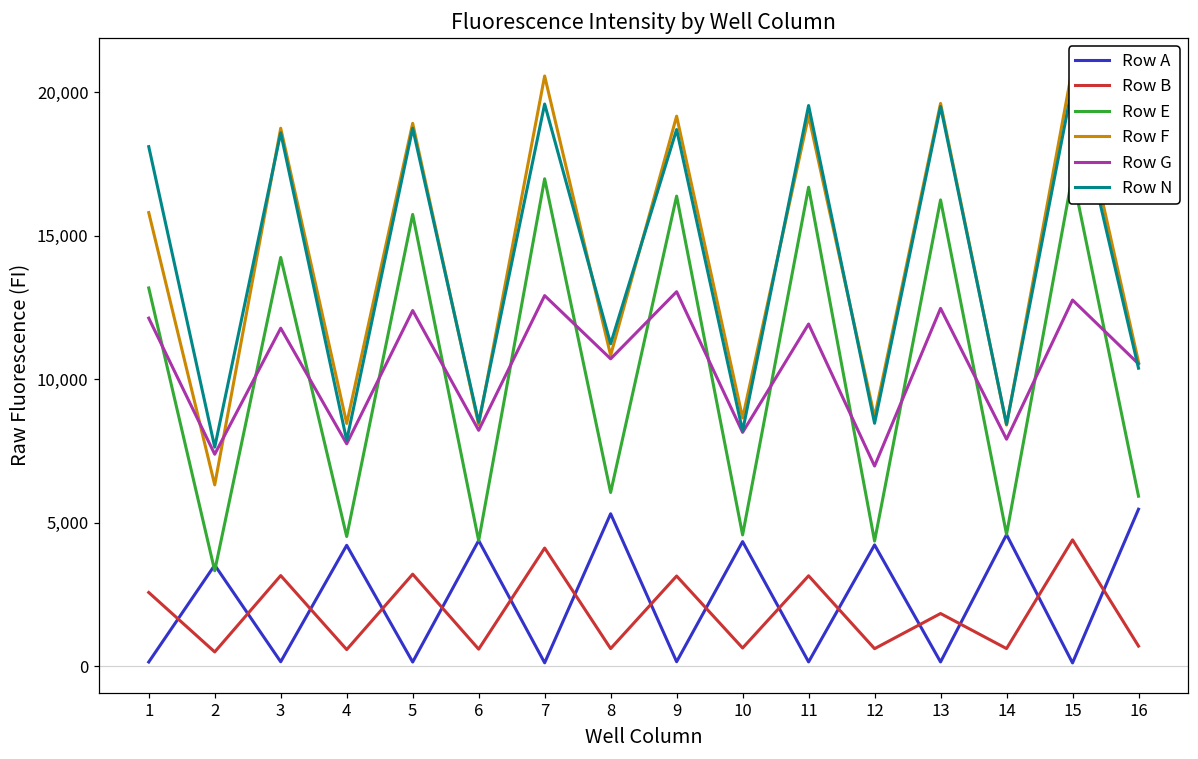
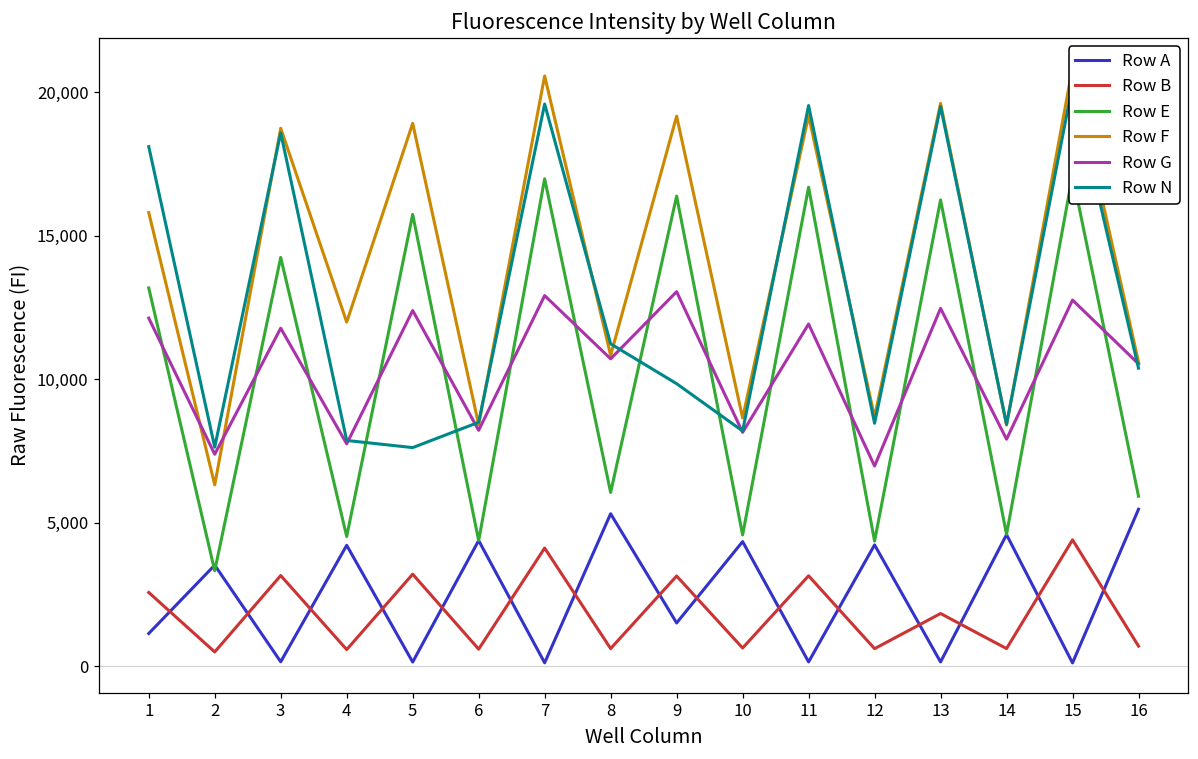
  {
    "Row A": {
-     "1": "100",
+     "1": "1,100",
      "2": "3,500",
      "3": "200",
      "4": "4,200",
      "5": "100",
      "7": "100",
      "8": "5,300",
-     "9": "200",
+     "9": "1,500",
      "10": "4,300",
      "11": "200",
      "12": "4,200",
      "13": "100",
      "15": "100",
      "16": "5,500"
    },
    "Row B": {
      "1": "2,600",
      "2": "500",
      "3": "3,200",
      "4": "600",
      "5": "3,200",
      "6": "600",
      "7": "4,100",
      "8": "600",
      "9": "3,100",
      "10": "600",
      "11": "3,200",
      "12": "600",
      "13": "1,800",
      "14": "600",
      "15": "4,400",
      "16": "700"
    },
    "Row E": {
      "1": "13,200",
      "2": "3,300",
      "3": "14,200",
      "4": "4,500",
      "5": "15,700",
      "7": "17,000",
      "8": "6,100",
      "9": "16,400",
      "10": "4,600",
      "11": "16,700",
      "12": "4,400",
      "13": "16,300",
      "16": "5,900"
    },
    "Row F": {
      "1": "15,800",
      "2": "6,300",
      "3": "18,800",
-     "4": "8,500",
+     "4": "12,000",
      "5": "18,900",
      "7": "20,600",
      "8": "10,800",
      "9": "19,200",
      "10": "8,700",
      "11": "19,200",
      "12": "8,700",
      "13": "19,600"
    },
    "Row G": {
      "1": "12,100",
      "2": "7,400",
      "3": "11,800",
      "4": "7,800",
      "5": "12,400",
      "6": "8,200",
      "7": "12,900",
      "8": "10,700",
      "9": "13,100",
      "11": "11,900",
      "12": "7,000",
      "13": "12,500",
      "14": "7,900",
      "15": "12,800"
    },
    "Row N": {
      "1": "18,100",
      "2": "7,600",
      "3": "18,600",
      "4": "7,900",
-     "5": "18,800",
+     "5": "7,600",
      "7": "19,600",
      "8": "11,200",
-     "9": "18,700",
+     "9": "9,800",
      "11": "19,500",
      "12": "8,500",
      "13": "19,500",
      "16": "10,400"
    }
  }
